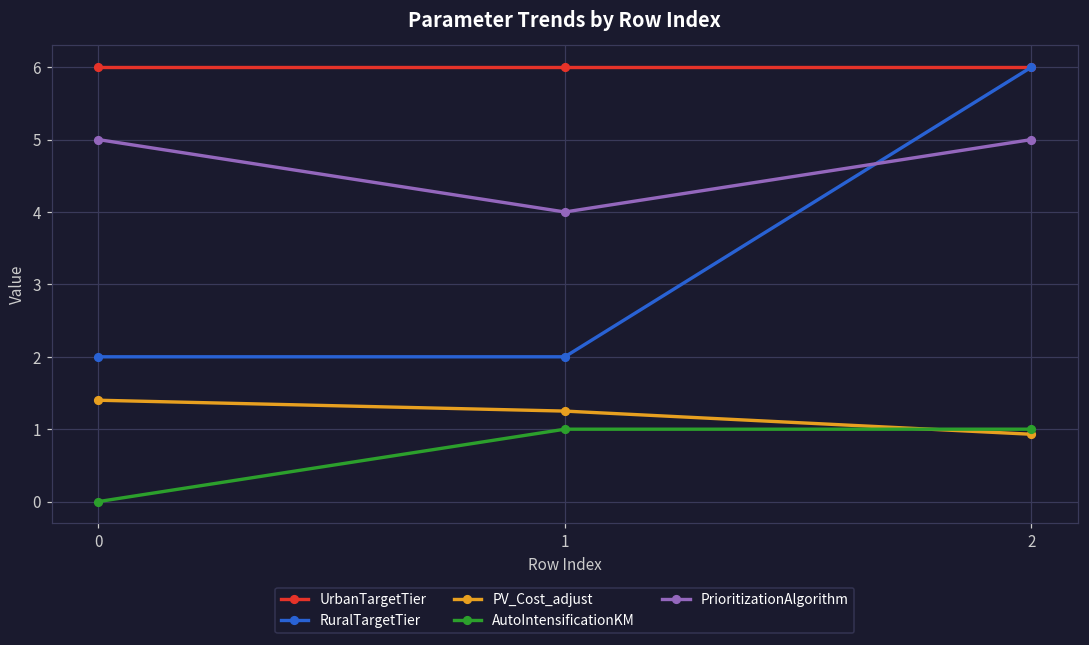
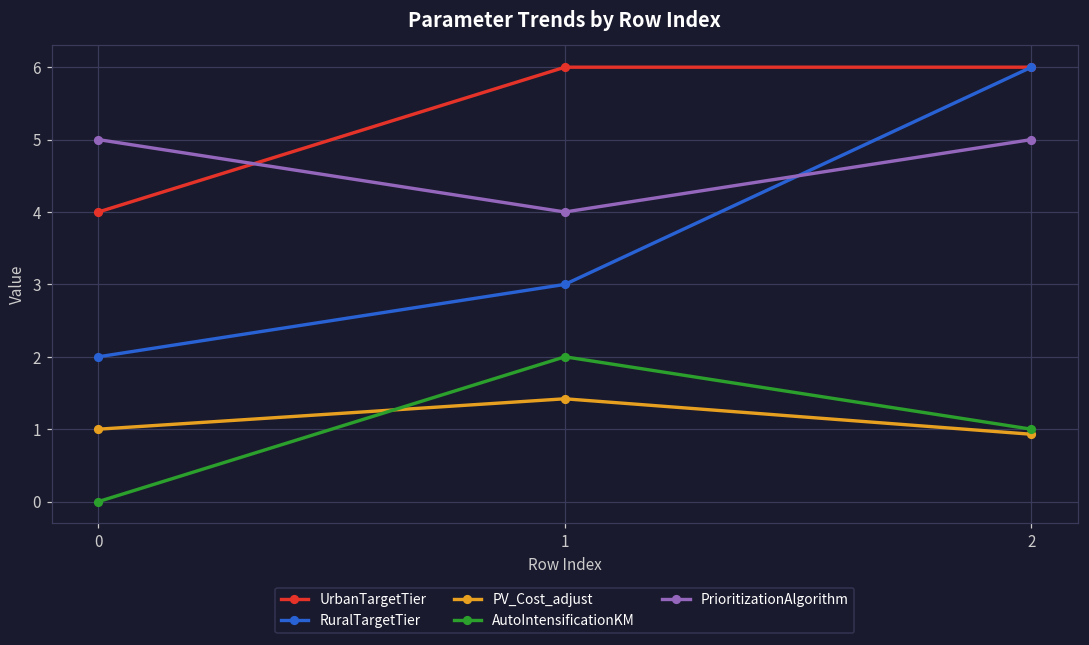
  {
    "UrbanTargetTier": {
-     "0": 6,
+     "0": 4,
      "1": 6
    },
    "RuralTargetTier": {
      "0": 2,
-     "1": 2
+     "1": 3
    },
    "PV_Cost_adjust": {
-     "0": 1.4,
-     "1": 1.3,
+     "0": 1.0,
+     "1": 1.4,
      "2": 0.9
    },
    "AutoIntensificationKM": {
      "0": 0,
-     "1": 1,
+     "1": 2,
      "2": 1
    },
    "PrioritizationAlgorithm": {
      "0": 5.0,
      "1": 4.0,
      "2": 5.0
    }
  }
